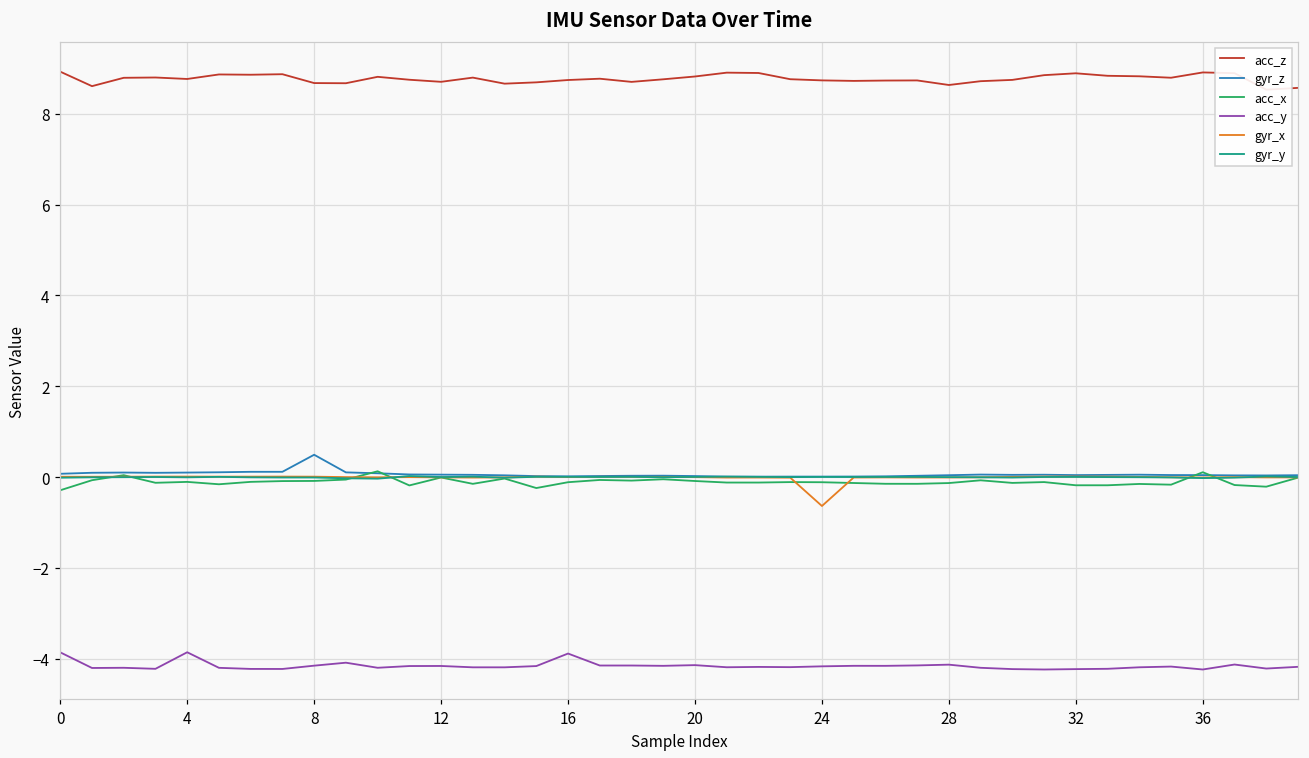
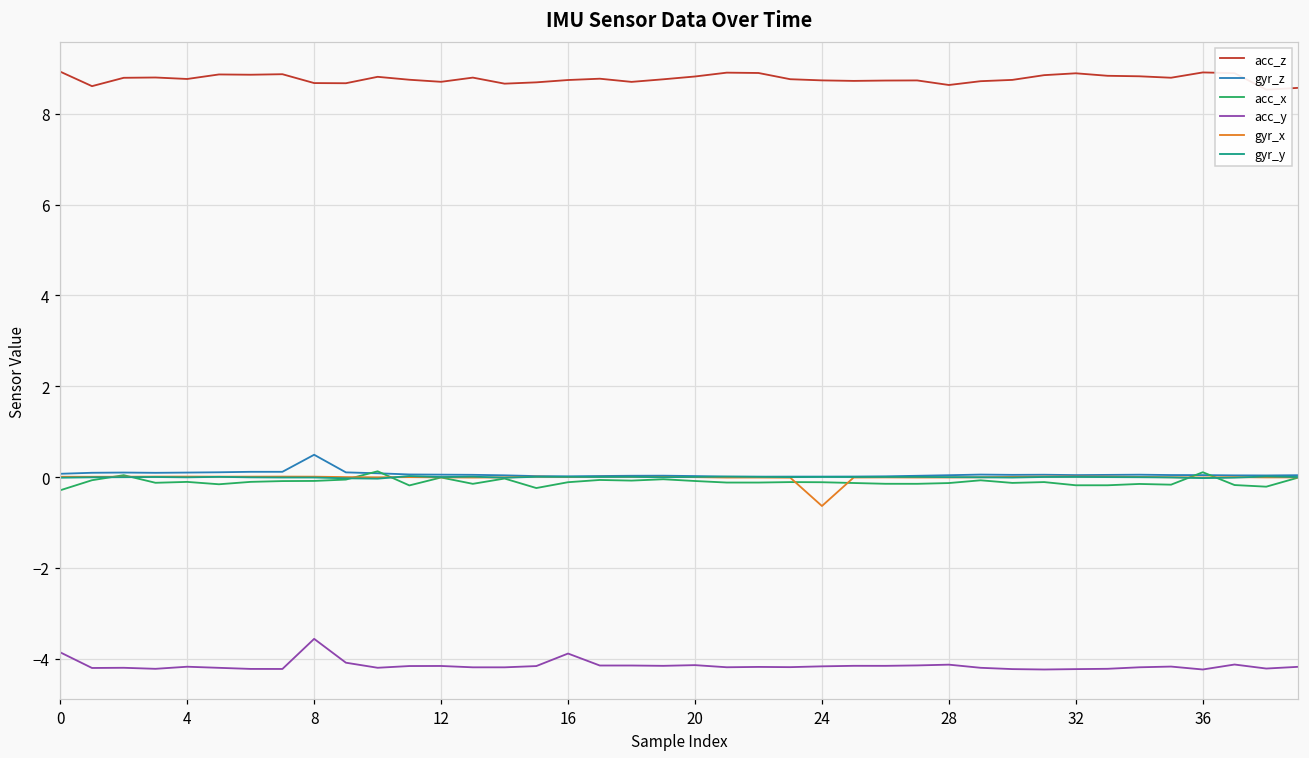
  {
    "acc_z": {
      "0": 8.9,
      "4": 8.8,
      "8": 8.7,
      "12": 8.7,
      "16": 8.7,
      "20": 8.8,
      "24": 8.7,
      "28": 8.6,
      "32": 8.9,
      "36": 8.9
    },
    "gyr_z": {
      "0": 0.1,
      "4": 0.1,
      "8": 0.5
    },
    "acc_y": {
      "0": -3.9,
-     "4": -3.9,
-     "8": -4.2,
+     "4": -4.2,
+     "8": -3.6,
      "12": -4.2,
      "16": -3.9,
      "20": -4.1,
      "24": -4.2,
      "28": -4.1,
      "32": -4.2,
      "36": -4.2
    },
    "gyr_x": {
      "24": -0.6
    }
  }
